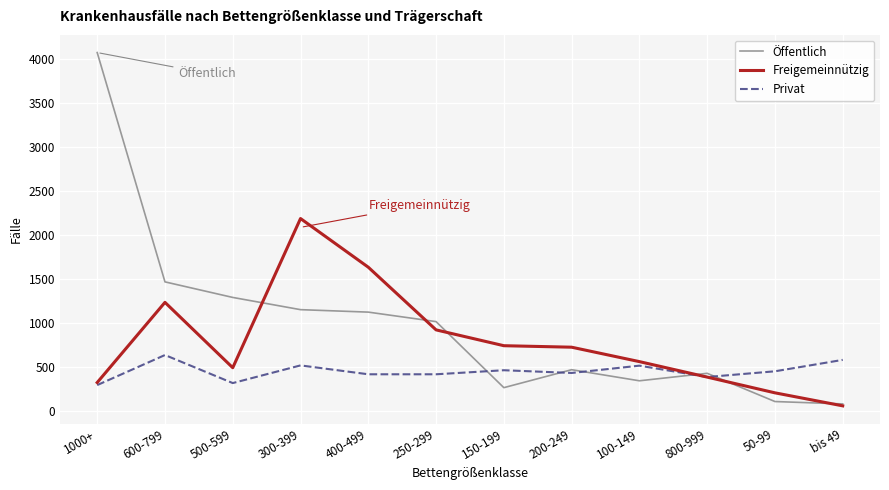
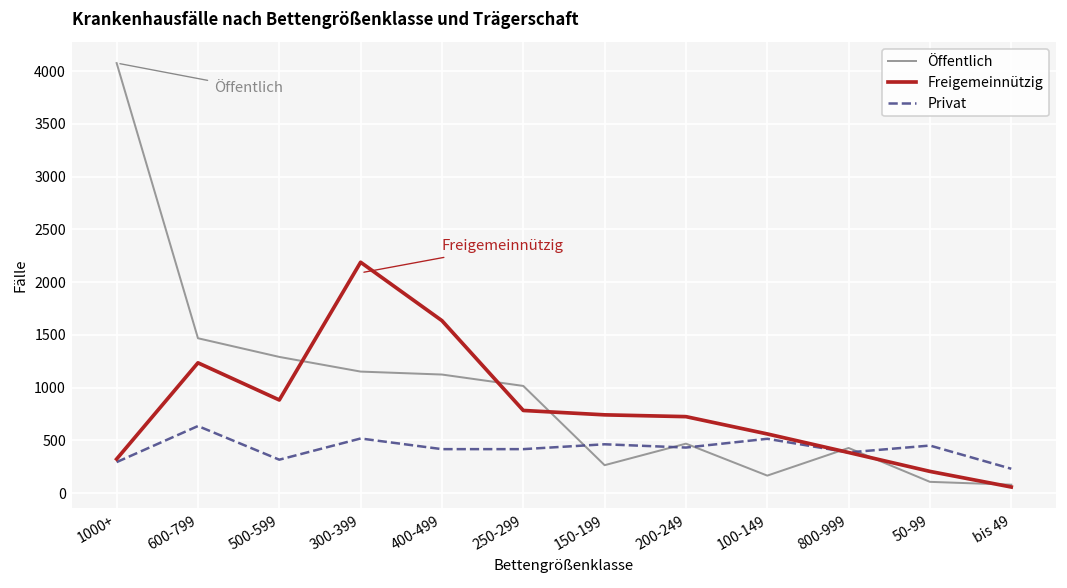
  {
    "Öffentlich": {
      "1000+": 4100,
      "600-799": 1500,
      "500-599": 1300,
      "300-399": 1200,
      "400-499": 1100,
      "250-299": 1000,
      "150-199": 300,
      "200-249": 500,
-     "100-149": 300,
+     "100-149": 200,
      "800-999": 400,
      "50-99": 100
    },
    "Freigemeinnützig": {
      "1000+": 300,
      "600-799": 1200,
-     "500-599": 500,
+     "500-599": 900,
      "300-399": 2200,
      "400-499": 1600,
-     "250-299": 900,
+     "250-299": 800,
      "150-199": 700,
      "200-249": 700,
      "100-149": 600,
      "50-99": 200
    },
    "Privat": {
      "1000+": 300,
      "600-799": 600,
      "500-599": 300,
      "300-399": 500,
      "400-499": 400,
      "250-299": 400,
      "150-199": 500,
      "200-249": 400,
      "100-149": 500,
      "50-99": 500,
-     "bis 49": 600
+     "bis 49": 200
    }
  }
